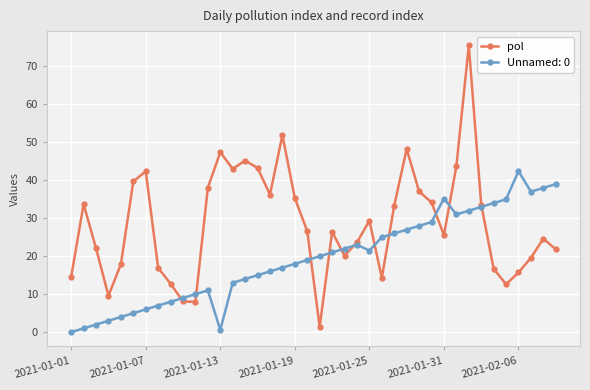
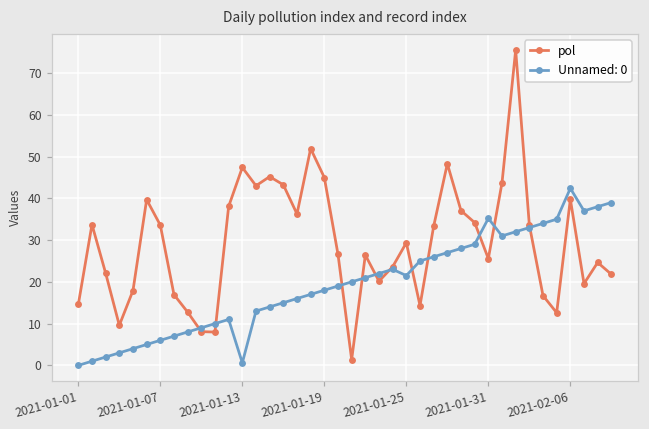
  {
    "pol": {
      "2021-01-01": 15,
-     "2021-01-07": 42,
+     "2021-01-07": 34,
      "2021-01-13": 47,
-     "2021-01-19": 35,
+     "2021-01-19": 45,
      "2021-01-25": 29,
      "2021-01-31": 26,
-     "2021-02-06": 16
+     "2021-02-06": 40
    },
    "Unnamed: 0": {
      "2021-01-01": 0,
      "2021-01-07": 6,
      "2021-01-13": 1,
      "2021-01-19": 18,
      "2021-01-25": 22,
      "2021-01-31": 35,
      "2021-02-06": 42
    }
  }
